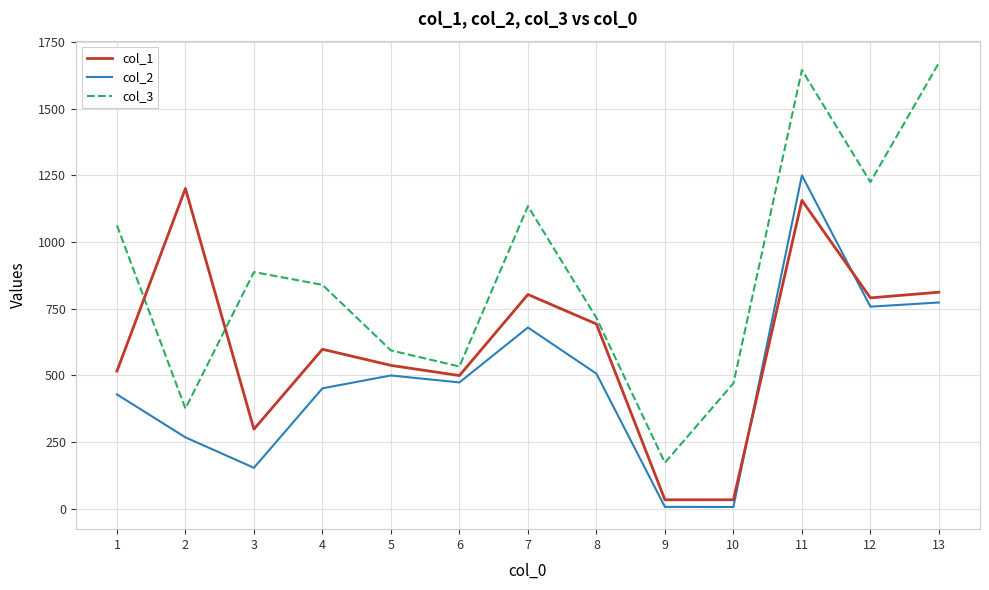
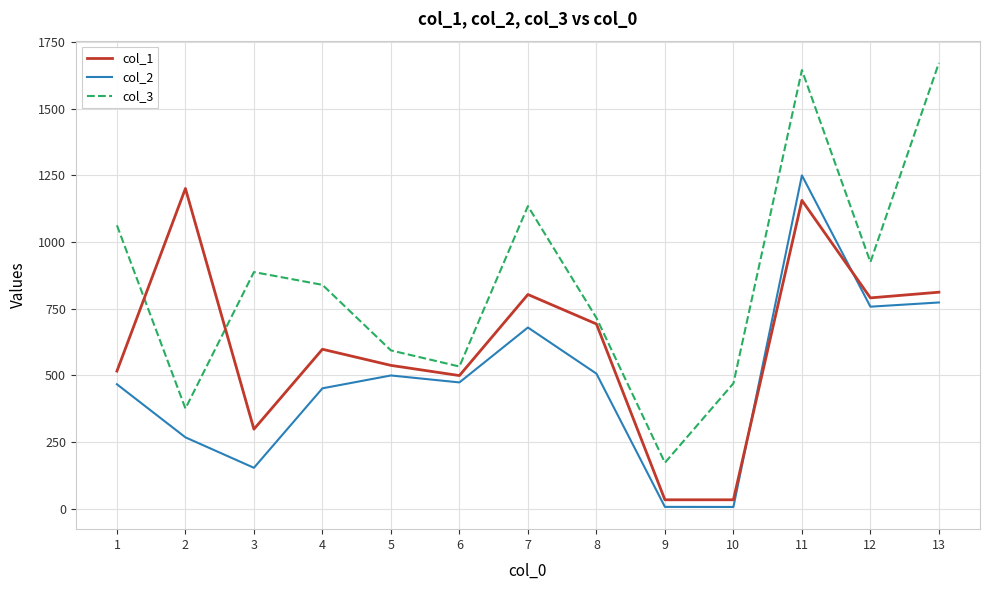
  {
    "col_1": {
      "1": 520,
      "2": 1200,
      "3": 300,
      "4": 600,
      "5": 540,
      "6": 500,
      "7": 800,
      "8": 690,
      "9": 30,
      "10": 30,
      "11": 1160,
      "12": 790,
      "13": 810
    },
    "col_2": {
-     "1": 430,
+     "1": 470,
      "2": 270,
      "3": 150,
      "4": 450,
      "5": 500,
      "6": 470,
      "7": 680,
      "8": 510,
      "9": 10,
      "10": 10,
      "11": 1250,
      "12": 760,
      "13": 770
    },
    "col_3": {
      "1": 1060,
      "2": 380,
      "3": 890,
      "4": 840,
      "5": 590,
      "6": 530,
      "7": 1130,
      "8": 720,
      "9": 170,
      "10": 470,
      "11": 1640,
-     "12": 1230,
+     "12": 930,
      "13": 1670
    }
  }
